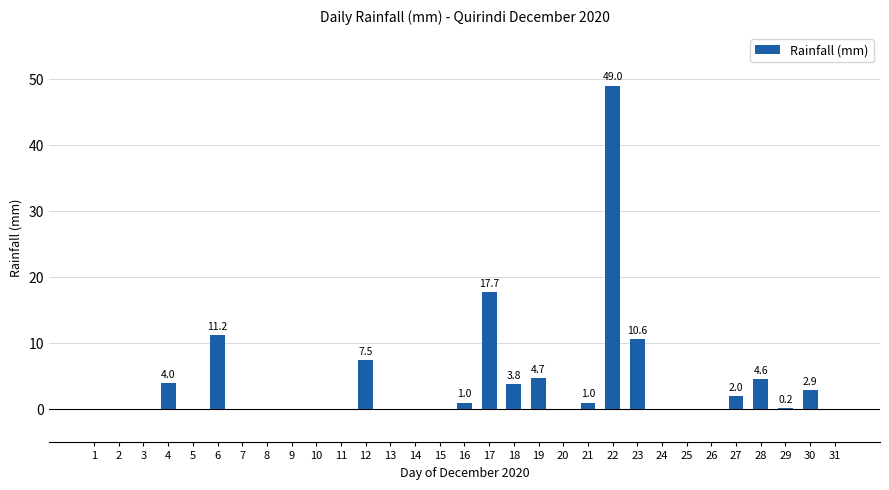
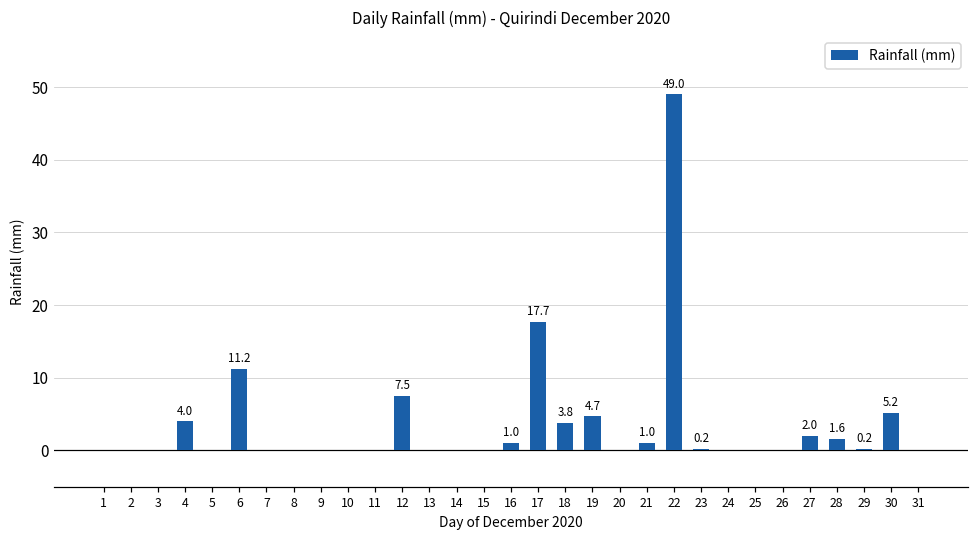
  {
    "4": 4.0,
    "6": 11.2,
    "12": 7.5,
    "16": 1.0,
    "17": 17.7,
    "18": 3.8,
    "19": 4.7,
    "21": 1.0,
    "22": 49.0,
-   "23": 10.6,
+   "23": 0.2,
    "27": 2.0,
-   "28": 4.6,
+   "28": 1.6,
    "29": 0.2,
-   "30": 2.9
+   "30": 5.2
  }
